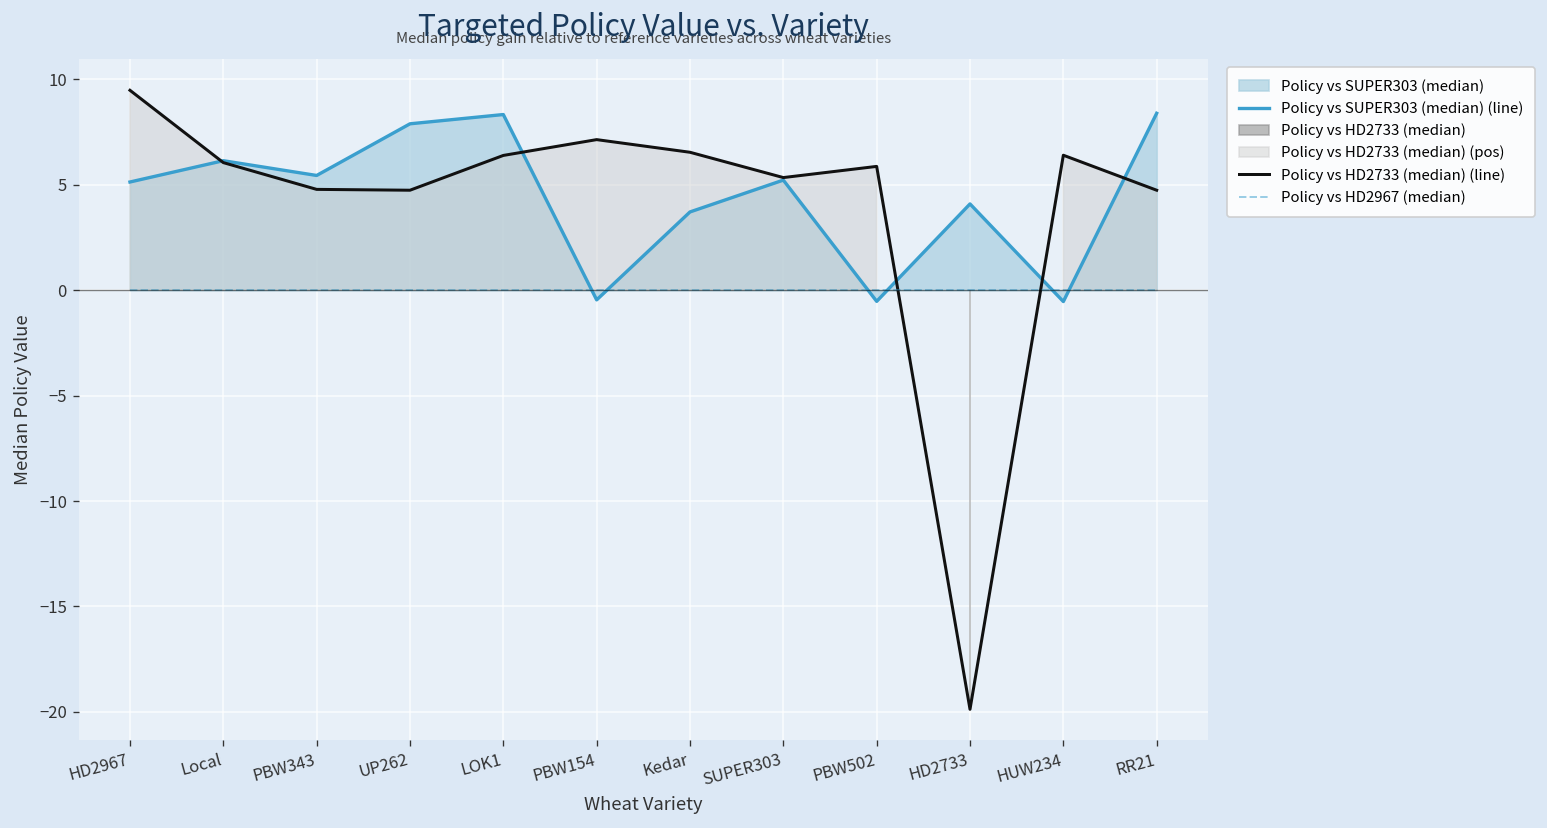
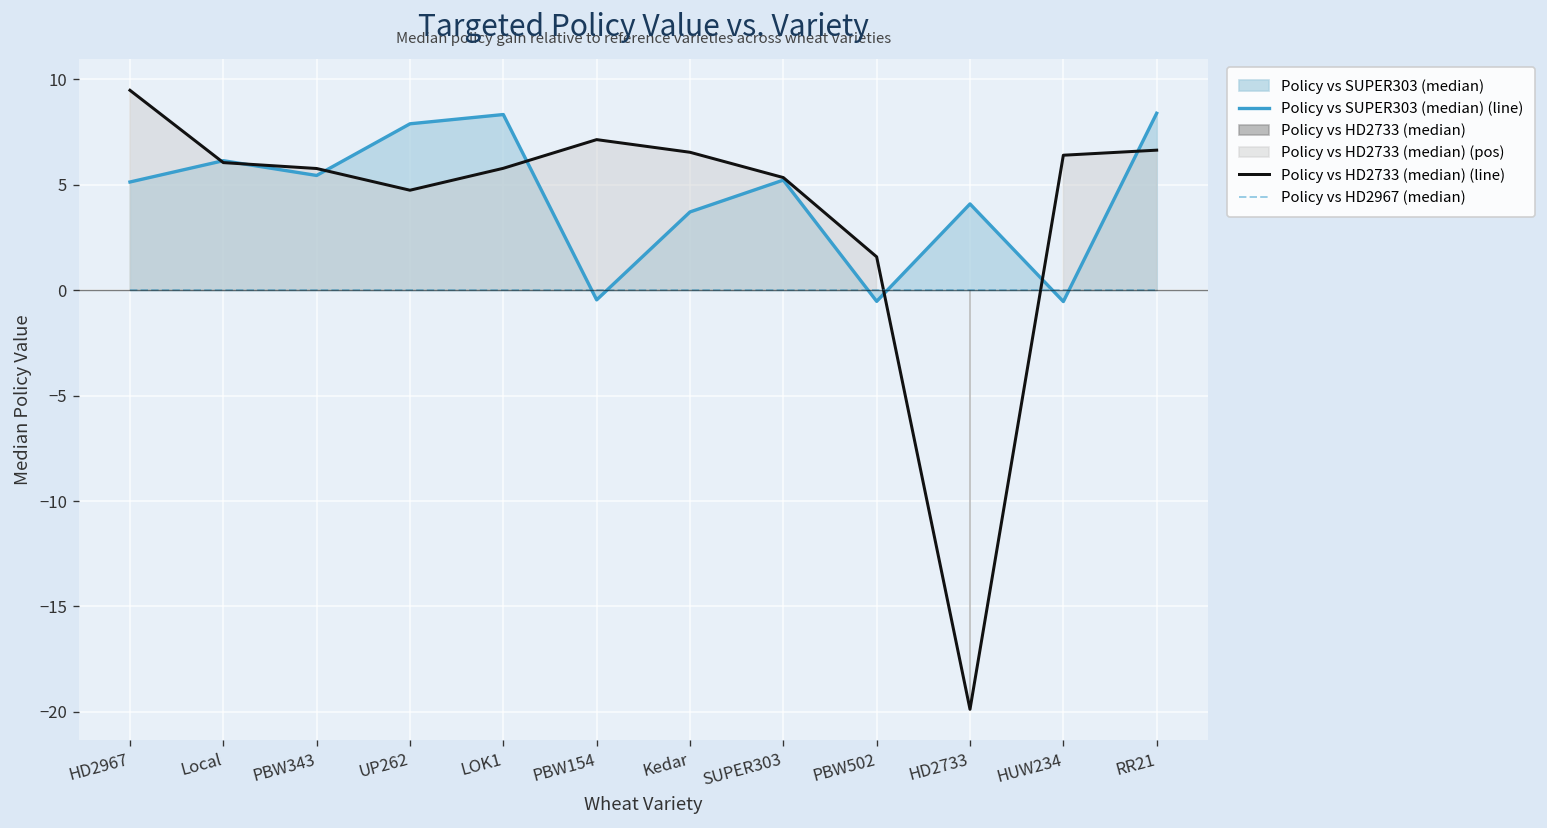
  {
    "Policy vs HD2733 (median) (line)": {
      "HD2967": 9.5,
-     "PBW343": 4.8,
+     "PBW343": 5.8,
      "UP262": 4.7,
-     "LOK1": 6.4,
+     "LOK1": 5.8,
      "PBW154": 7.1,
      "Kedar": 6.5,
-     "PBW502": 5.9,
+     "PBW502": 1.6,
      "HD2733": -19.9,
      "HUW234": 6.4,
-     "RR21": 4.7
+     "RR21": 6.6
    }
  }
